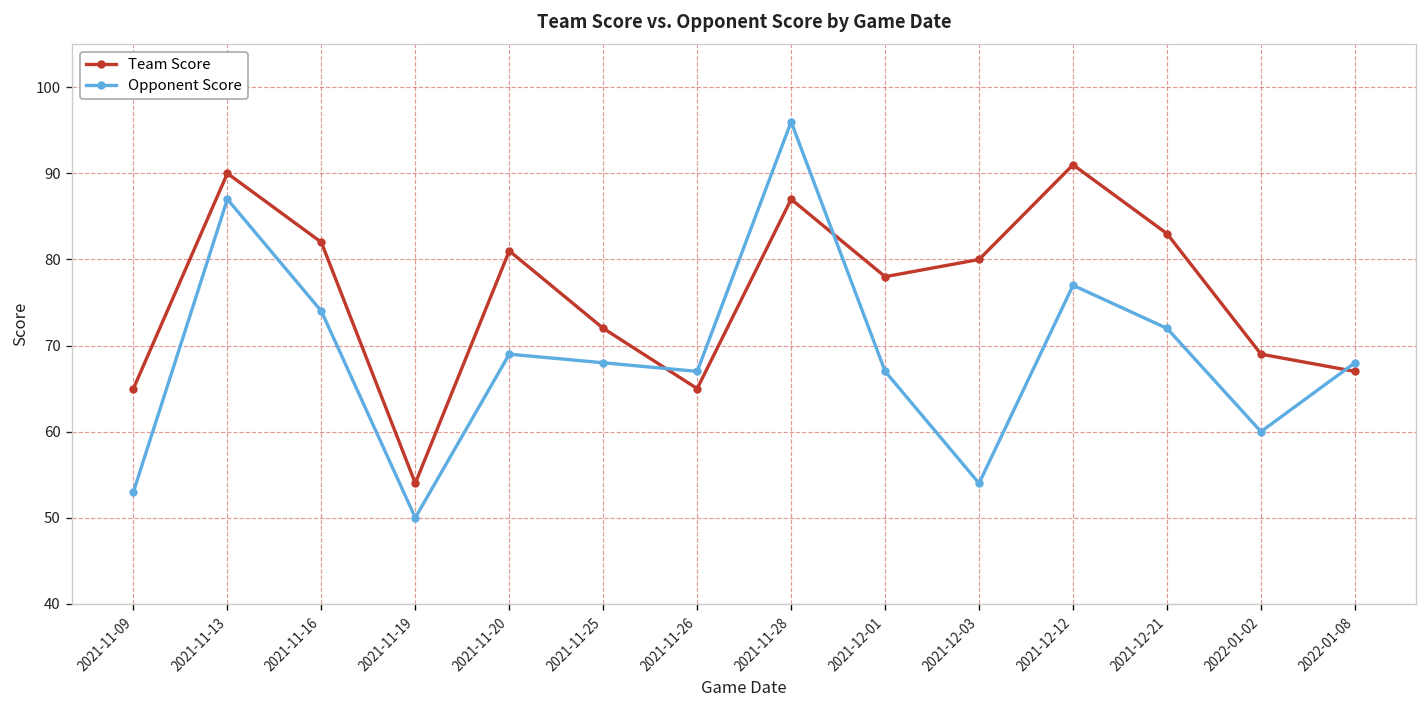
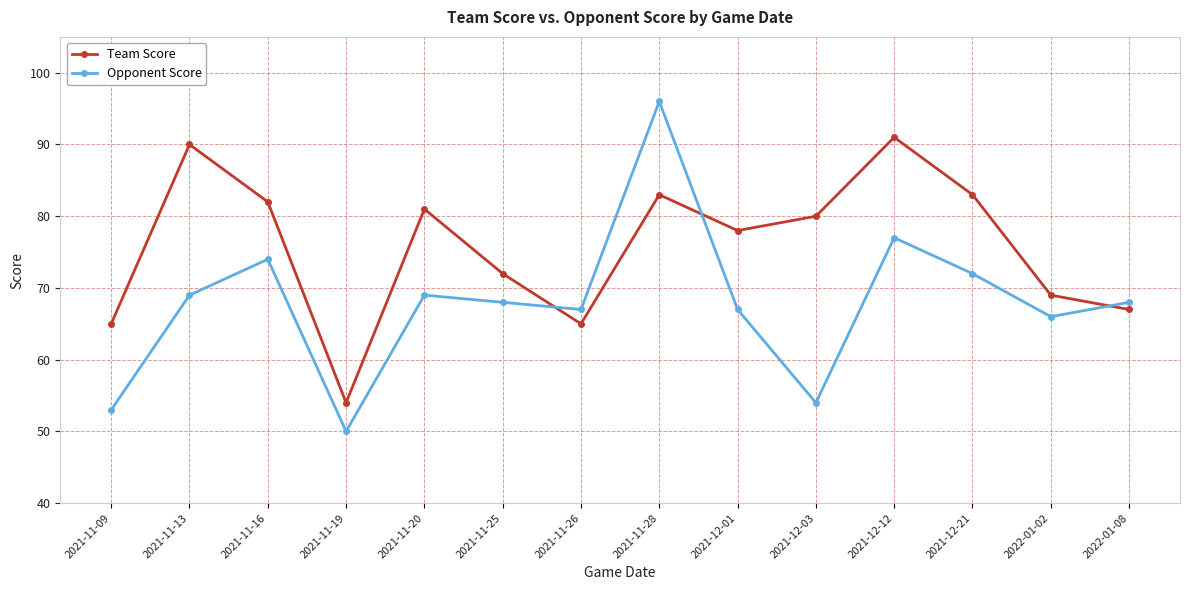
  {
    "Team Score": {
      "2021-11-09": 65,
      "2021-11-13": 90,
      "2021-11-16": 82,
      "2021-11-19": 54,
      "2021-11-20": 81,
      "2021-11-25": 72,
      "2021-11-26": 65,
-     "2021-11-28": 87,
+     "2021-11-28": 83,
      "2021-12-01": 78,
      "2021-12-03": 80,
      "2021-12-12": 91,
      "2021-12-21": 83,
      "2022-01-02": 69,
      "2022-01-08": 67
    },
    "Opponent Score": {
      "2021-11-09": 53,
-     "2021-11-13": 87,
+     "2021-11-13": 69,
      "2021-11-16": 74,
      "2021-11-19": 50,
      "2021-11-20": 69,
      "2021-11-25": 68,
      "2021-11-26": 67,
      "2021-11-28": 96,
      "2021-12-01": 67,
      "2021-12-03": 54,
      "2021-12-12": 77,
      "2021-12-21": 72,
-     "2022-01-02": 60,
+     "2022-01-02": 66,
      "2022-01-08": 68
    }
  }
